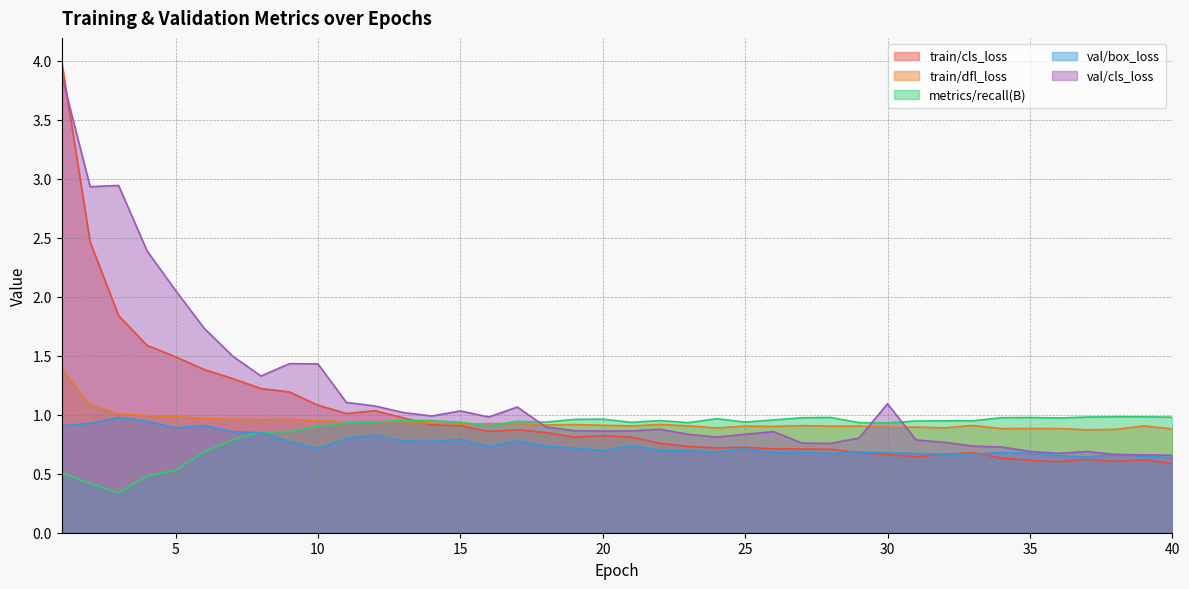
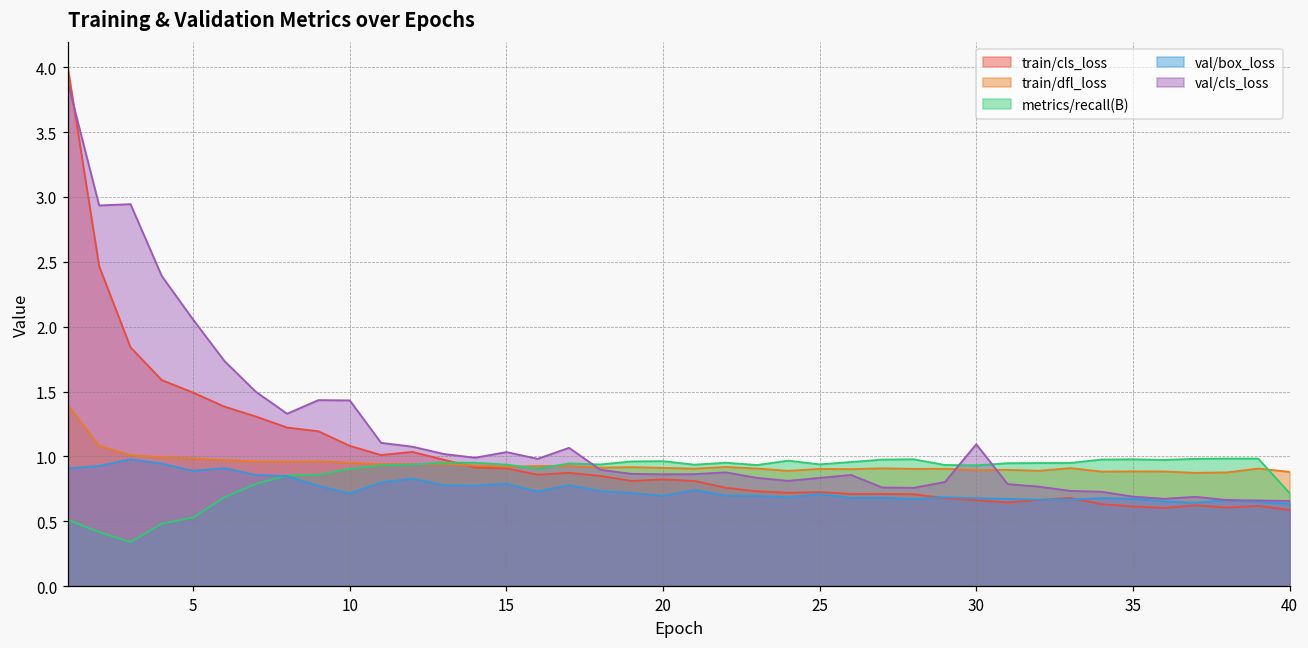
  {
    "metrics/recall(B)": {
      "5": 0.53,
      "10": 0.90,
      "20": 0.96,
      "25": 0.94,
      "30": 0.93,
      "35": 0.98,
-     "40": 0.98
+     "40": 0.72
    },
    "val/box_loss": {
      "5": 0.89,
      "10": 0.71,
      "15": 0.79,
      "20": 0.70
    },
    "val/cls_loss": {
      "5": 2.05,
      "10": 1.43,
      "15": 1.03,
      "20": 0.86,
      "25": 0.83,
      "30": 1.09
    }
  }
